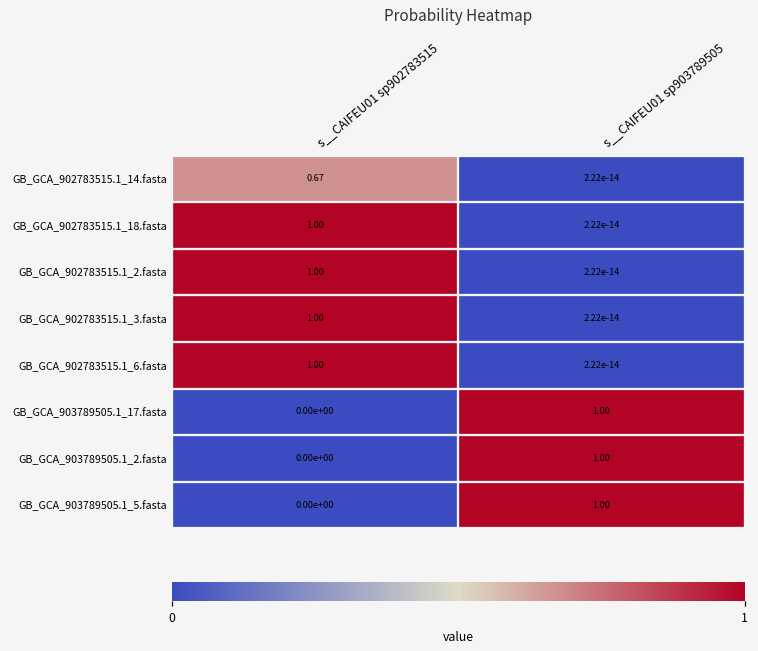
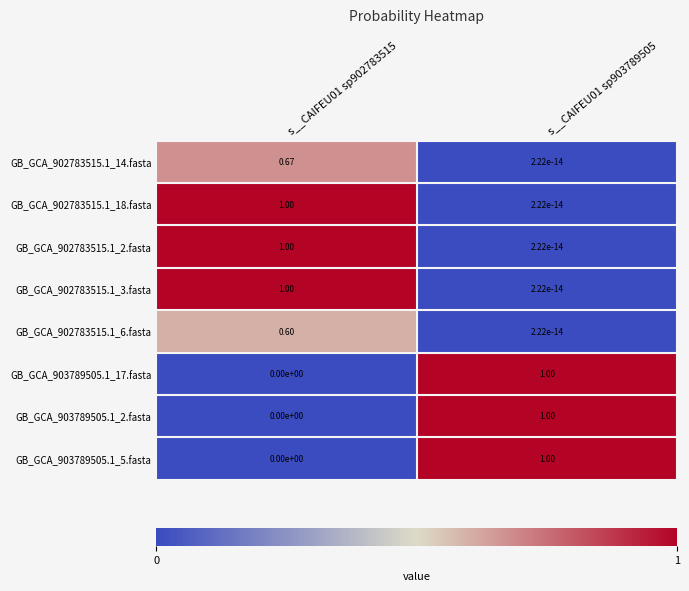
  {
    "GB_GCA_902783515.1_14.fasta": {
      "s__CAIFEU01 sp902783515": "0.67",
      "s__CAIFEU01 sp903789505": "2.22e-14"
    },
    "GB_GCA_902783515.1_18.fasta": {
      "s__CAIFEU01 sp902783515": "1.00",
      "s__CAIFEU01 sp903789505": "2.22e-14"
    },
    "GB_GCA_902783515.1_2.fasta": {
      "s__CAIFEU01 sp902783515": "1.00",
      "s__CAIFEU01 sp903789505": "2.22e-14"
    },
    "GB_GCA_902783515.1_3.fasta": {
      "s__CAIFEU01 sp902783515": "1.00",
      "s__CAIFEU01 sp903789505": "2.22e-14"
    },
    "GB_GCA_902783515.1_6.fasta": {
-     "s__CAIFEU01 sp902783515": "1.00",
+     "s__CAIFEU01 sp902783515": "0.60",
      "s__CAIFEU01 sp903789505": "2.22e-14"
    },
    "GB_GCA_903789505.1_17.fasta": {
      "s__CAIFEU01 sp902783515": "0.00e+00",
      "s__CAIFEU01 sp903789505": "1.00"
    },
    "GB_GCA_903789505.1_2.fasta": {
      "s__CAIFEU01 sp902783515": "0.00e+00",
      "s__CAIFEU01 sp903789505": "1.00"
    },
    "GB_GCA_903789505.1_5.fasta": {
      "s__CAIFEU01 sp902783515": "0.00e+00",
      "s__CAIFEU01 sp903789505": "1.00"
    }
  }
